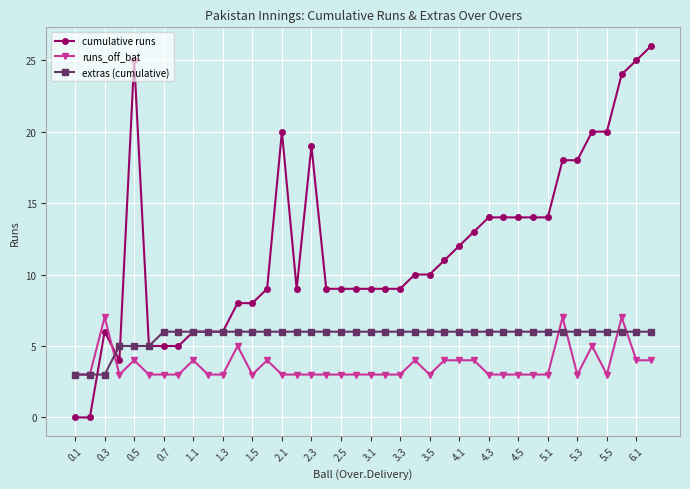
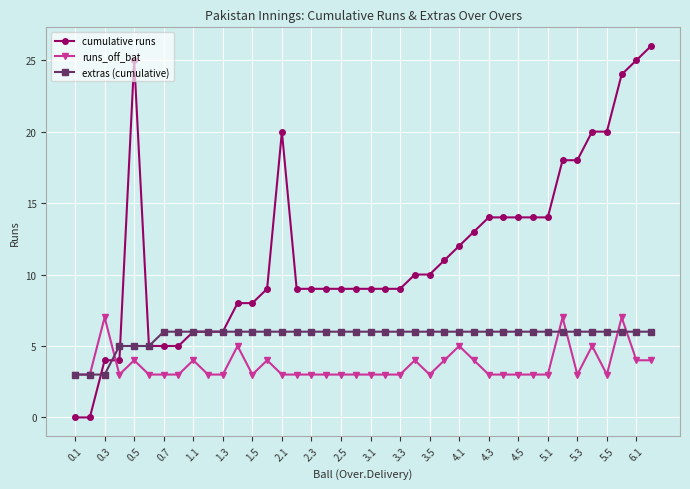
  {
    "cumulative runs": {
      "0.1": 0,
-     "0.3": 6,
+     "0.3": 4,
      "0.7": 5,
      "1.5": 8,
      "2.1": 20,
-     "2.3": 19,
+     "2.3": 9,
      "2.5": 9,
      "3.1": 9,
      "3.3": 9,
      "3.5": 10,
      "4.1": 12,
      "4.3": 14,
      "4.5": 14,
      "5.1": 14,
      "5.3": 18,
      "5.5": 20,
      "6.1": 25
    },
    "runs_off_bat": {
      "0.3": 7.0,
      "0.5": 4.0,
      "0.7": 3.0,
      "1.1": 4.0,
      "1.3": 3.0,
      "1.5": 3.0,
      "2.1": 3.0,
      "2.3": 3.0,
      "2.5": 3.0,
      "3.1": 3.0,
      "3.3": 3.0,
      "3.5": 3.0,
-     "4.1": 4.0,
+     "4.1": 5.0,
      "4.3": 3.0,
      "4.5": 3.0,
      "5.1": 3.0,
      "5.3": 3.0,
      "5.5": 3.0,
      "6.1": 4.0
    },
    "extras (cumulative)": {
      "0.3": 3.0,
      "0.5": 5.0,
      "0.7": 6.0,
      "1.5": 6.0,
      "2.1": 6.0,
      "2.3": 6.0,
      "2.5": 6.0,
      "3.1": 6.0,
      "3.3": 6.0,
      "3.5": 6.0,
      "4.1": 6.0,
      "4.3": 6.0,
      "4.5": 6.0,
      "5.1": 6.0,
      "5.3": 6.0,
      "5.5": 6.0,
      "6.1": 6.0
    }
  }
